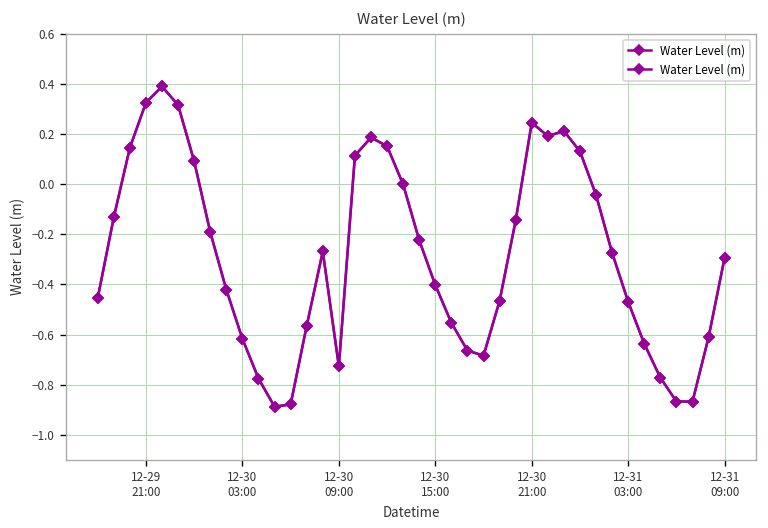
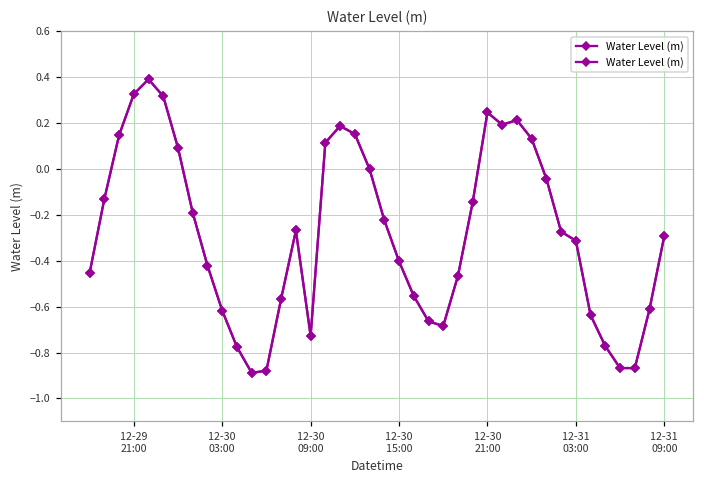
  {
    "12-29 21:00": 0.33,
    "12-30 03:00": -0.62,
    "12-30 09:00": -0.73,
    "12-30 15:00": -0.40,
    "12-30 21:00": 0.25,
-   "12-31 03:00": -0.47,
+   "12-31 03:00": -0.31,
    "12-31 09:00": -0.29
  }
